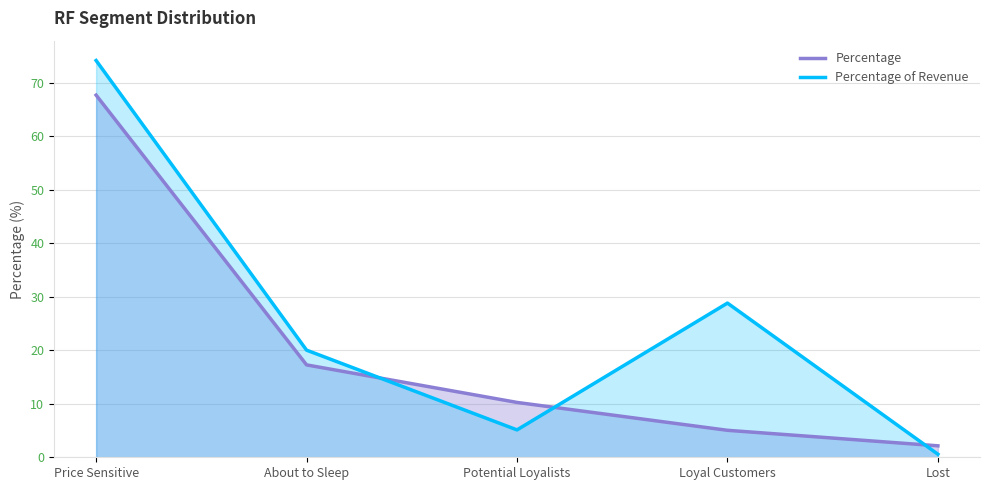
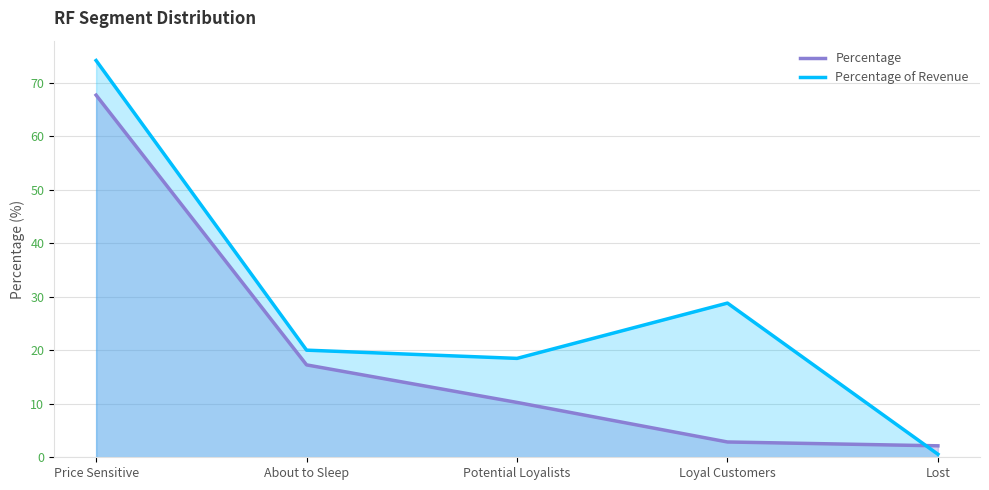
  {
    "Percentage": {
      "Price Sensitive": 68,
      "About to Sleep": 17,
      "Potential Loyalists": 10,
-     "Loyal Customers": 5,
+     "Loyal Customers": 3,
      "Lost": 2
    },
    "Percentage of Revenue": {
      "Price Sensitive": 74,
      "About to Sleep": 20,
-     "Potential Loyalists": 5,
+     "Potential Loyalists": 18,
      "Loyal Customers": 29,
      "Lost": 1
    }
  }
